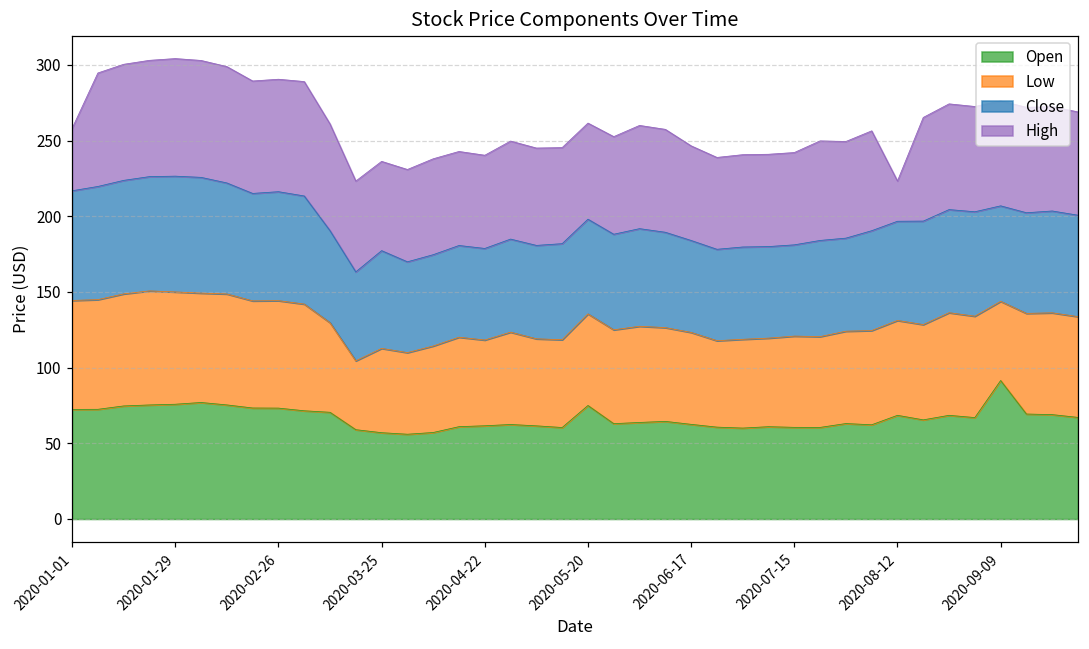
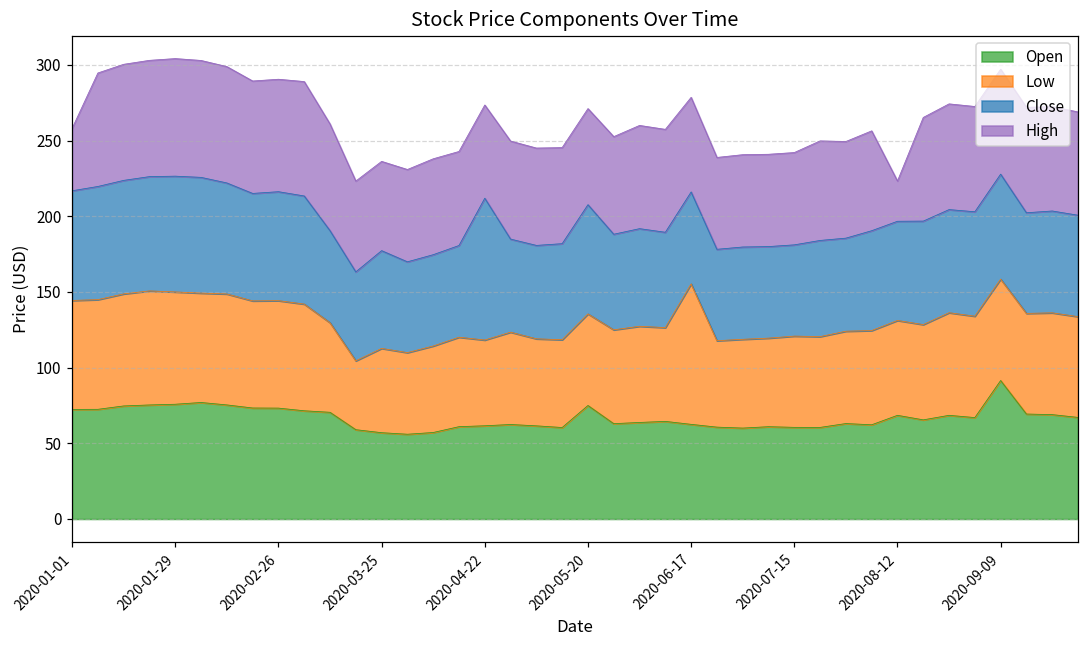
  {
    "Open": {
      "2020-01-01": 72,
      "2020-01-29": 76,
      "2020-02-26": 73,
      "2020-03-25": 57,
      "2020-04-22": 62,
      "2020-05-20": 75,
      "2020-06-17": 63,
      "2020-07-15": 61,
      "2020-08-12": 69,
      "2020-09-09": 92
    },
    "Low": {
      "2020-01-01": 72,
      "2020-01-29": 74,
      "2020-02-26": 71,
      "2020-03-25": 56,
      "2020-04-22": 57,
      "2020-05-20": 61,
-     "2020-06-17": 61,
+     "2020-06-17": 93,
      "2020-07-15": 60,
      "2020-08-12": 63,
-     "2020-09-09": 52
+     "2020-09-09": 67
    },
    "Close": {
      "2020-01-01": 72,
      "2020-01-29": 77,
      "2020-02-26": 72,
      "2020-03-25": 65,
-     "2020-04-22": 61,
-     "2020-05-20": 63,
+     "2020-04-22": 94,
+     "2020-05-20": 72,
      "2020-06-17": 61,
      "2020-07-15": 60,
      "2020-08-12": 66,
-     "2020-09-09": 63
+     "2020-09-09": 69
    },
    "High": {
      "2020-01-01": 41,
      "2020-01-29": 78,
      "2020-02-26": 74,
      "2020-03-25": 59,
      "2020-04-22": 62,
      "2020-05-20": 64,
      "2020-06-17": 63,
      "2020-07-15": 61,
      "2020-08-12": 27
    }
  }
